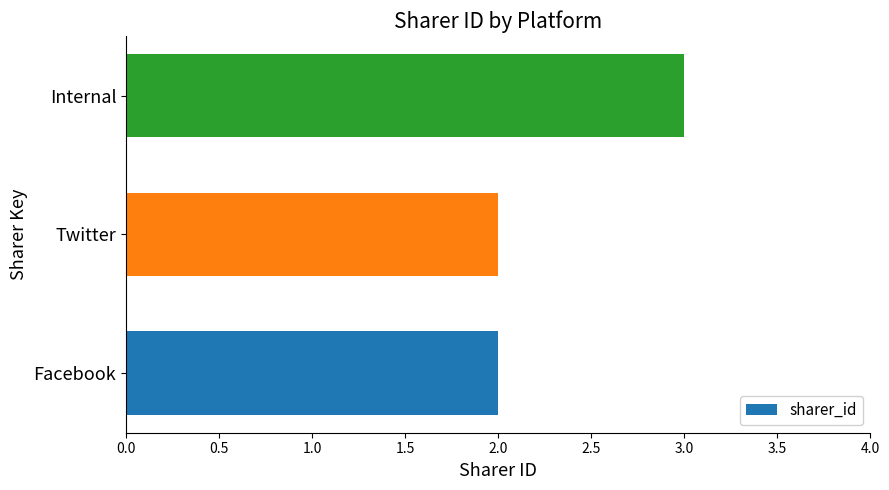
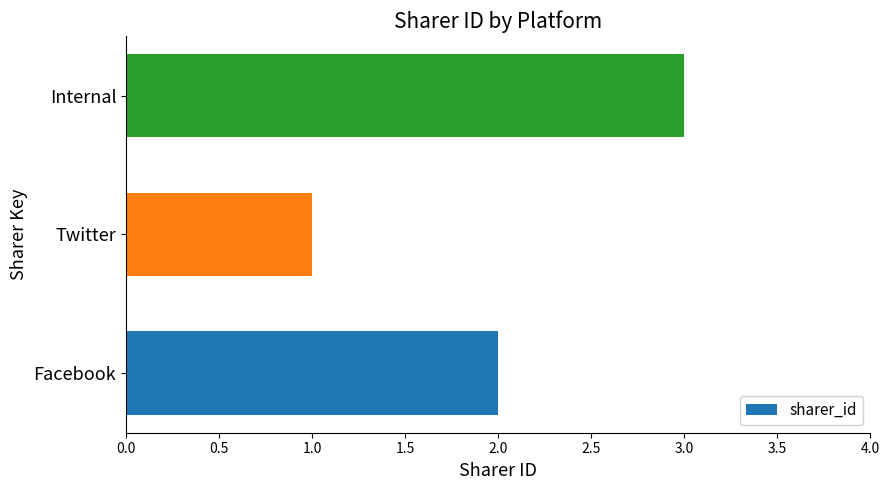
  {
    "Internal": 3,
-   "Twitter": 2,
+   "Twitter": 1,
    "Facebook": 2
  }
